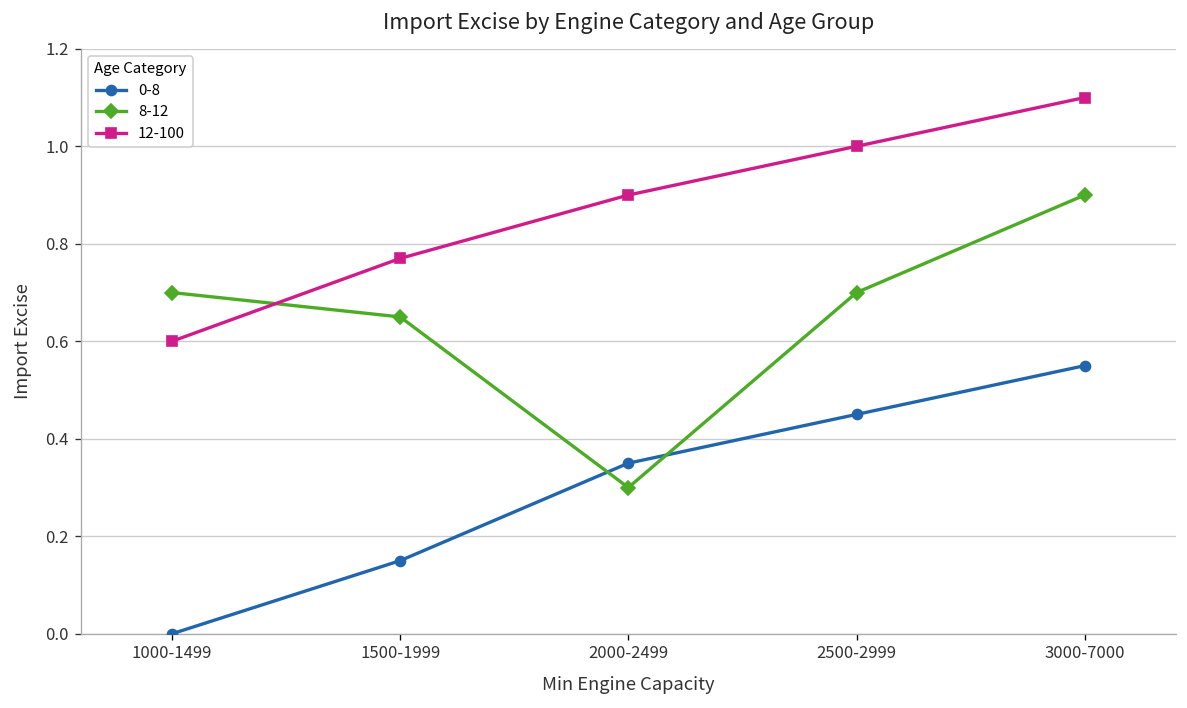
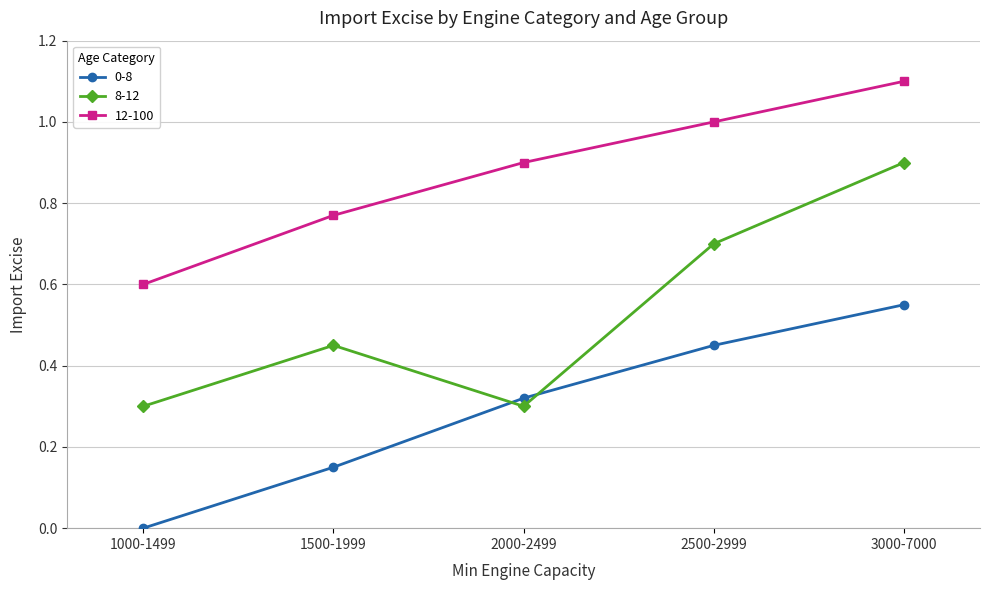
  {
    "0-8": {
      "1000-1499": 0.00,
      "1500-1999": 0.15,
-     "2000-2499": 0.35,
+     "2000-2499": 0.32,
      "2500-2999": 0.45,
      "3000-7000": 0.55
    },
    "8-12": {
-     "1000-1499": 0.7,
-     "1500-1999": 0.65,
+     "1000-1499": 0.3,
+     "1500-1999": 0.45,
      "2000-2499": 0.30,
      "2500-2999": 0.70,
      "3000-7000": 0.90
    },
    "12-100": {
      "1000-1499": 0.60,
      "1500-1999": 0.77,
      "2000-2499": 0.90,
      "2500-2999": 1.00,
      "3000-7000": 1.10
    }
  }
